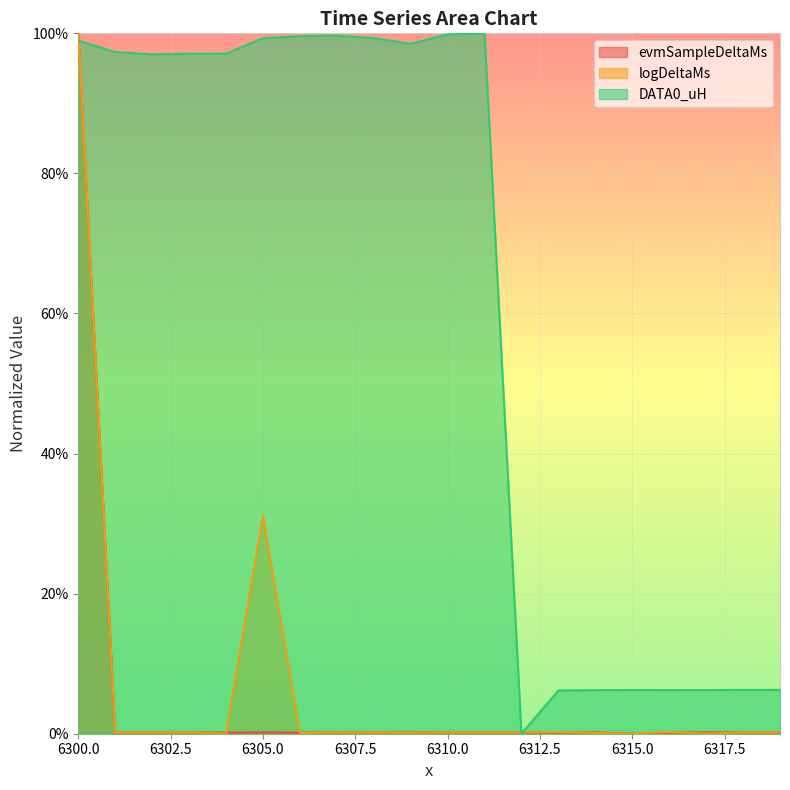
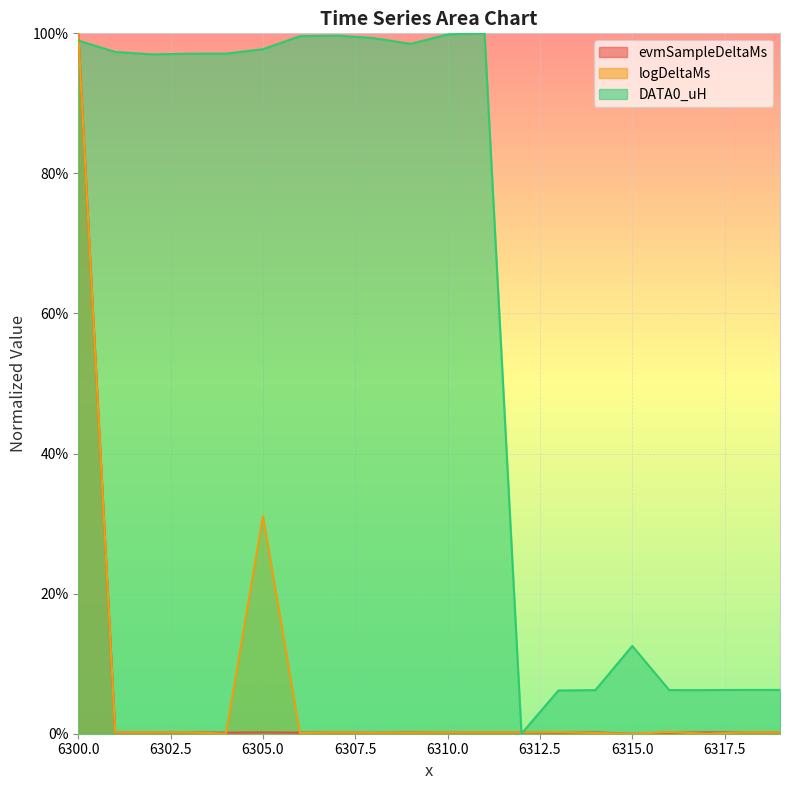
  {
    "evmSampleDeltaMs": {
      "6305.0": "0%"
    },
    "logDeltaMs": {
      "6305.0": "31%"
    },
    "DATA0_uH": {
      "6300.0": "99%",
-     "6305.0": "99%",
+     "6305.0": "98%",
      "6310.0": "100%",
-     "6315.0": "6%"
+     "6315.0": "13%"
    }
  }
